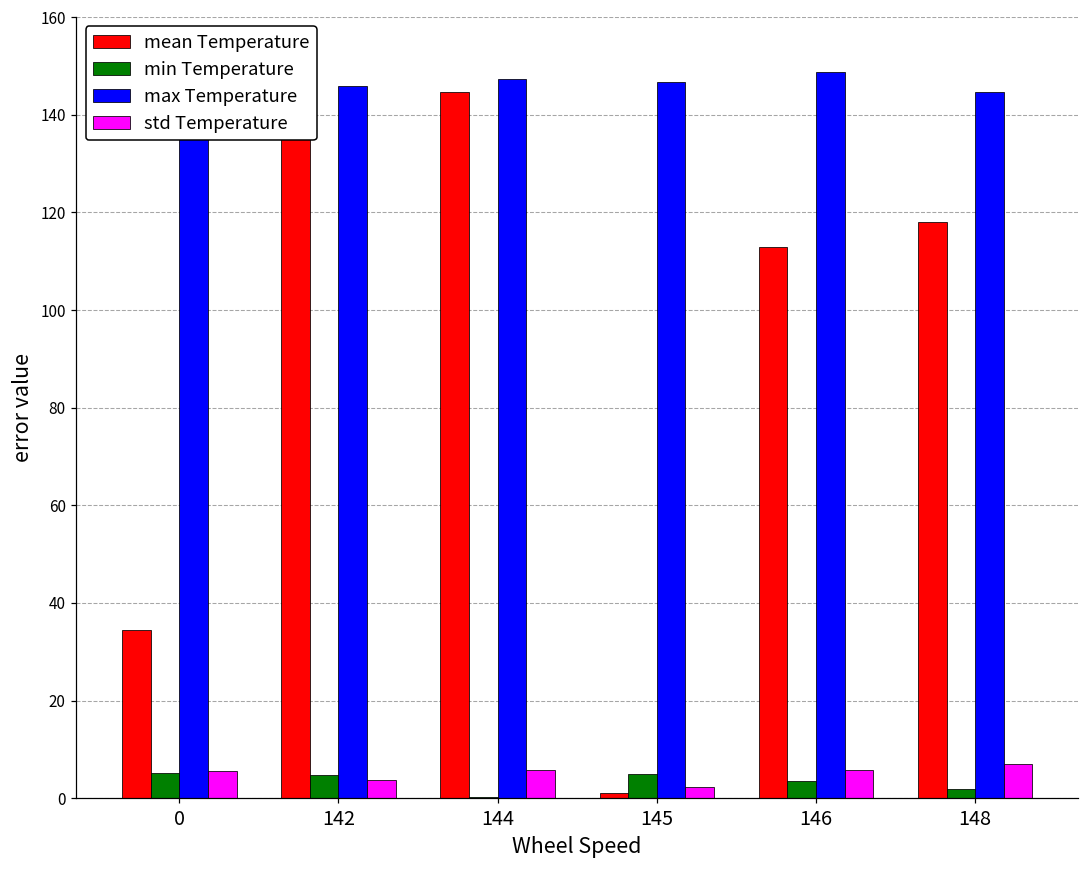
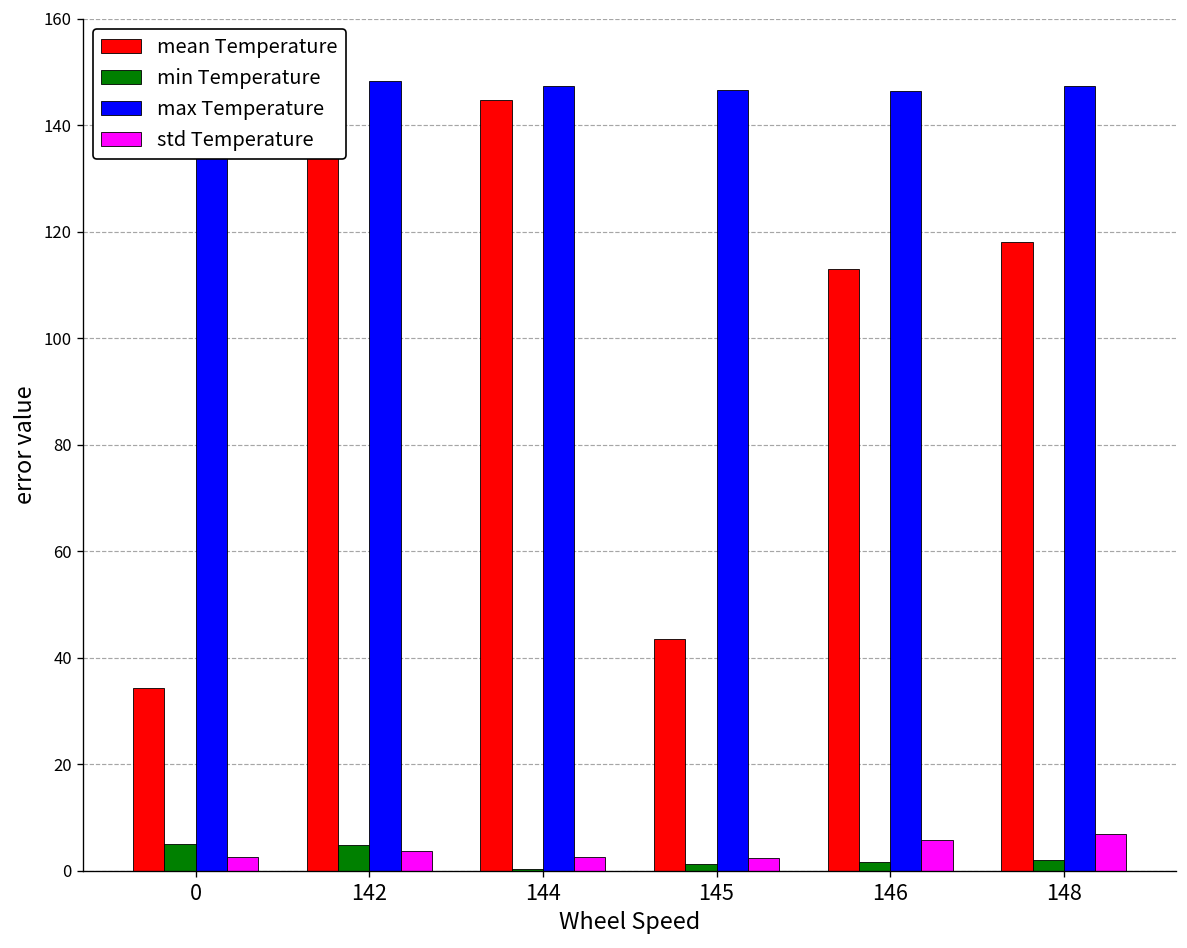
  {
    "mean Temperature": {
      "0": 34,
      "144": 145,
-     "145": 1,
+     "145": 44,
      "146": 113,
      "148": 118
    },
    "min Temperature": {
      "0": 5,
      "142": 5,
-     "145": 5,
-     "146": 4,
+     "145": 1,
+     "146": 2,
      "148": 2
    },
    "max Temperature": {
-     "142": 146,
+     "142": 148,
      "144": 147,
      "145": 147,
-     "146": 149,
-     "148": 145
+     "146": 146,
+     "148": 147
    },
    "std Temperature": {
-     "0": 6,
+     "0": 3,
      "142": 4,
-     "144": 6,
+     "144": 3,
      "145": 2,
      "146": 6,
      "148": 7
    }
  }
